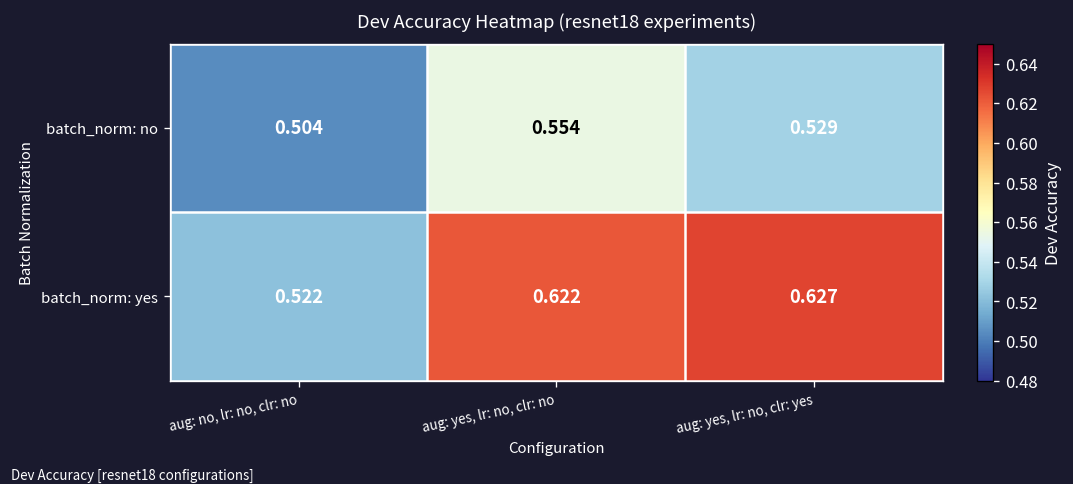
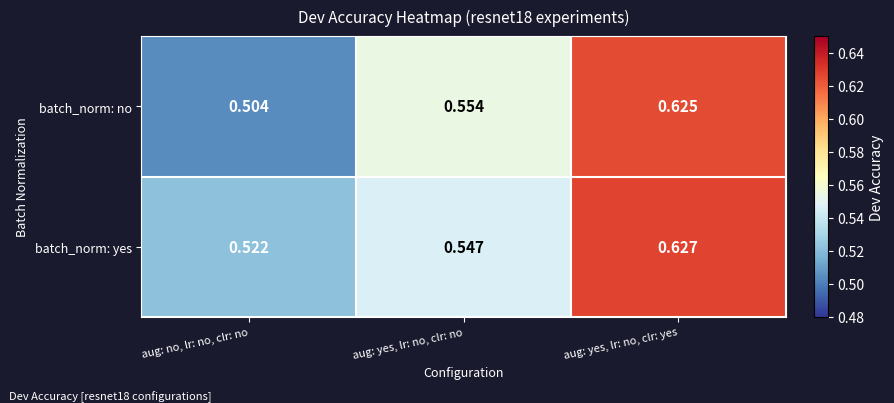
  {
    "batch_norm: no": {
      "aug: no, lr: no, clr: no": 0.504,
      "aug: yes, lr: no, clr: no": 0.554,
-     "aug: yes, lr: no, clr: yes": 0.529
+     "aug: yes, lr: no, clr: yes": 0.625
    },
    "batch_norm: yes": {
      "aug: no, lr: no, clr: no": 0.522,
-     "aug: yes, lr: no, clr: no": 0.622,
+     "aug: yes, lr: no, clr: no": 0.547,
      "aug: yes, lr: no, clr: yes": 0.627
    }
  }
